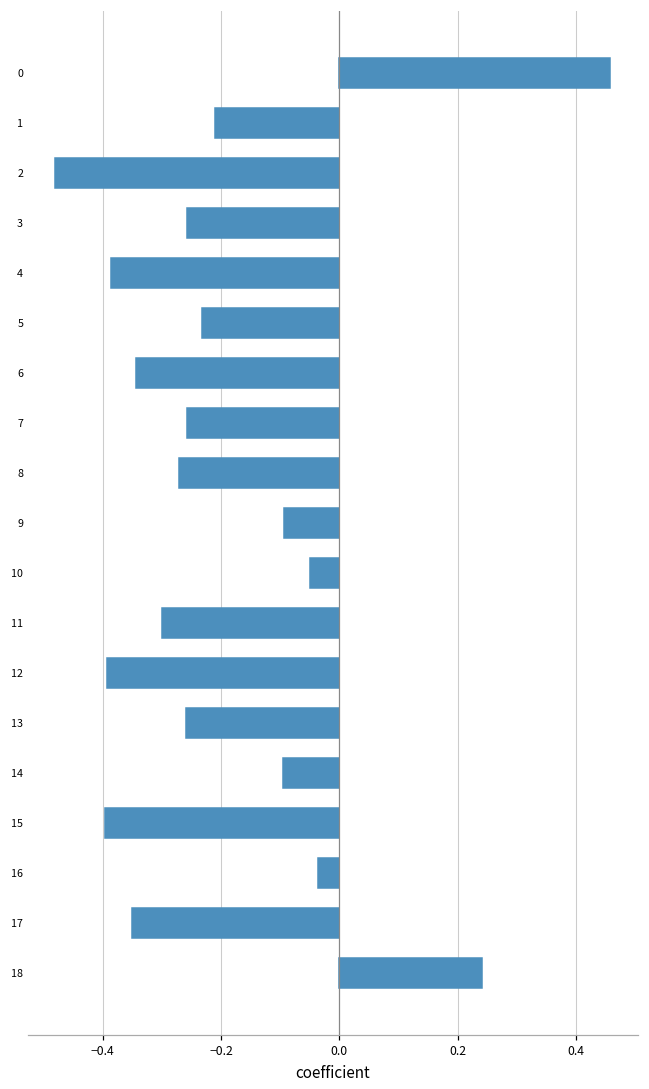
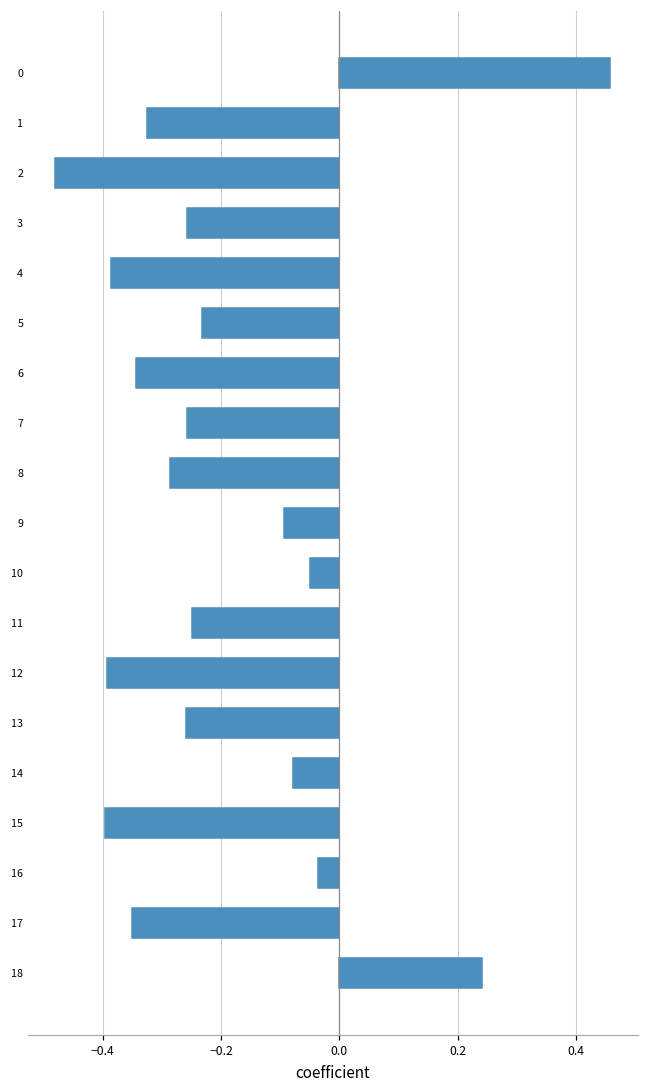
  {
    "0": 0.46,
-   "1": -0.21,
+   "1": -0.32,
    "2": -0.48,
    "3": -0.26,
    "4": -0.39,
    "5": -0.23,
    "6": -0.34,
    "7": -0.26,
-   "8": -0.27,
+   "8": -0.29,
    "9": -0.09,
    "10": -0.05,
-   "11": -0.30,
+   "11": -0.25,
    "12": -0.39,
    "13": -0.26,
-   "14": -0.10,
+   "14": -0.08,
    "15": -0.40,
    "16": -0.04,
    "17": -0.35,
    "18": 0.24
  }
